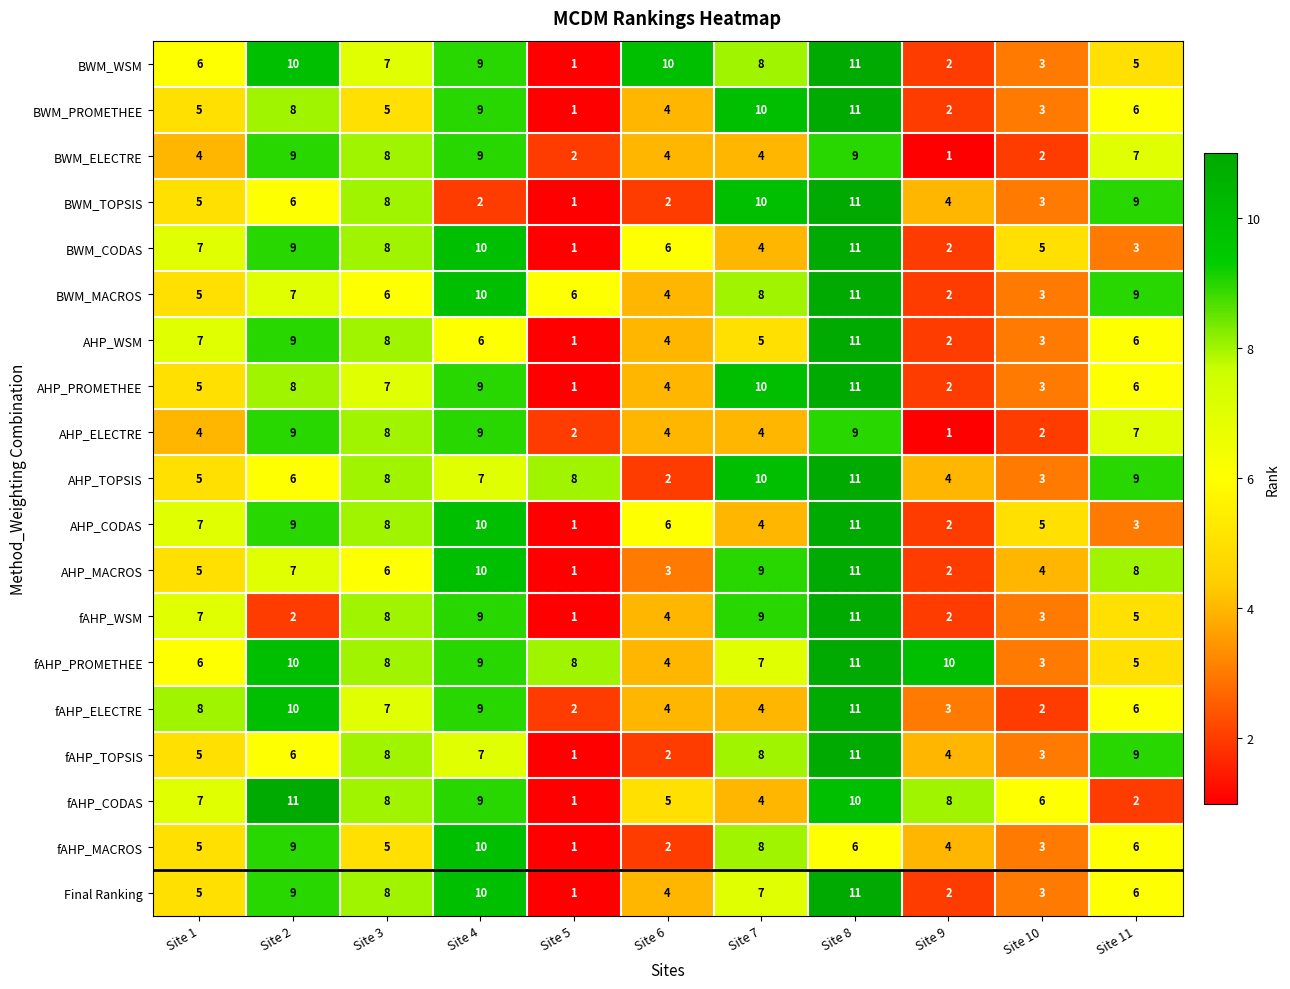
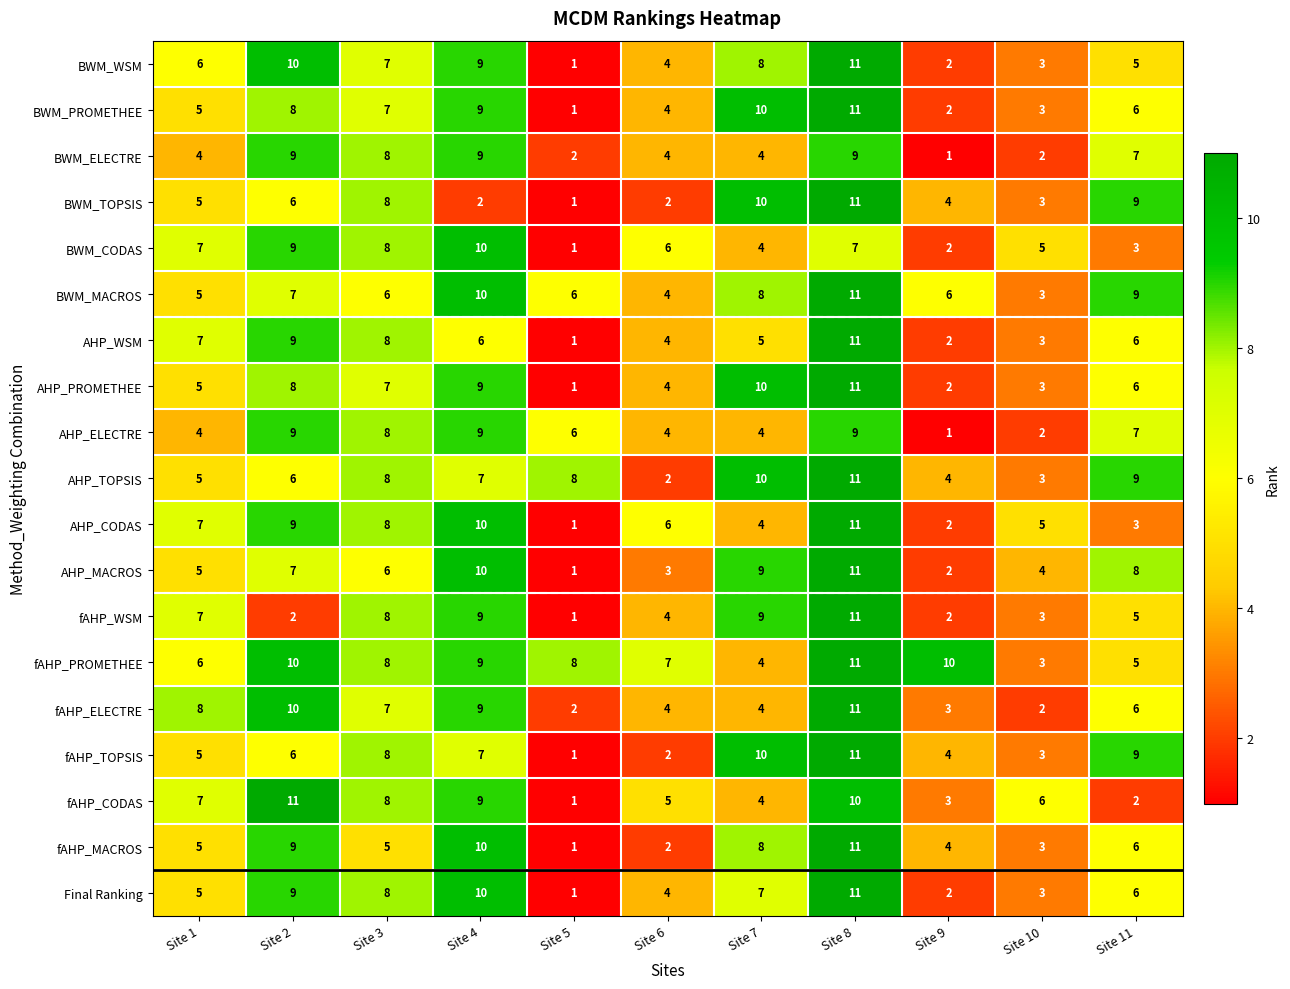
  {
    "BWM_WSM": {
      "Site 1": 6,
      "Site 2": 10,
      "Site 3": 7,
      "Site 4": 9,
      "Site 5": 1,
-     "Site 6": 10,
+     "Site 6": 4,
      "Site 7": 8,
      "Site 8": 11,
      "Site 9": 2,
      "Site 10": 3,
      "Site 11": 5
    },
    "BWM_PROMETHEE": {
      "Site 1": 5,
      "Site 2": 8,
-     "Site 3": 5,
+     "Site 3": 7,
      "Site 4": 9,
      "Site 5": 1,
      "Site 6": 4,
      "Site 7": 10,
      "Site 8": 11,
      "Site 9": 2,
      "Site 10": 3,
      "Site 11": 6
    },
    "BWM_CODAS": {
      "Site 1": 7,
      "Site 2": 9,
      "Site 3": 8,
      "Site 4": 10,
      "Site 5": 1,
      "Site 6": 6,
      "Site 7": 4,
-     "Site 8": 11,
+     "Site 8": 7,
      "Site 9": 2,
      "Site 10": 5,
      "Site 11": 3
    },
    "BWM_MACROS": {
      "Site 1": 5,
      "Site 2": 7,
      "Site 3": 6,
      "Site 4": 10,
      "Site 5": 6,
      "Site 6": 4,
      "Site 7": 8,
      "Site 8": 11,
-     "Site 9": 2,
+     "Site 9": 6,
      "Site 10": 3,
      "Site 11": 9
    },
    "AHP_ELECTRE": {
      "Site 1": 4,
      "Site 2": 9,
      "Site 3": 8,
      "Site 4": 9,
-     "Site 5": 2,
+     "Site 5": 6,
      "Site 6": 4,
      "Site 7": 4,
      "Site 8": 9,
      "Site 9": 1,
      "Site 10": 2,
      "Site 11": 7
    },
    "fAHP_PROMETHEE": {
      "Site 1": 6,
      "Site 2": 10,
      "Site 3": 8,
      "Site 4": 9,
      "Site 5": 8,
-     "Site 6": 4,
-     "Site 7": 7,
+     "Site 6": 7,
+     "Site 7": 4,
      "Site 8": 11,
      "Site 9": 10,
      "Site 10": 3,
      "Site 11": 5
    },
    "fAHP_TOPSIS": {
      "Site 1": 5,
      "Site 2": 6,
      "Site 3": 8,
      "Site 4": 7,
      "Site 5": 1,
      "Site 6": 2,
-     "Site 7": 8,
+     "Site 7": 10,
      "Site 8": 11,
      "Site 9": 4,
      "Site 10": 3,
      "Site 11": 9
    },
    "fAHP_CODAS": {
      "Site 1": 7,
      "Site 2": 11,
      "Site 3": 8,
      "Site 4": 9,
      "Site 5": 1,
      "Site 6": 5,
      "Site 7": 4,
      "Site 8": 10,
-     "Site 9": 8,
+     "Site 9": 3,
      "Site 10": 6,
      "Site 11": 2
    },
    "fAHP_MACROS": {
      "Site 1": 5,
      "Site 2": 9,
      "Site 3": 5,
      "Site 4": 10,
      "Site 5": 1,
      "Site 6": 2,
      "Site 7": 8,
-     "Site 8": 6,
+     "Site 8": 11,
      "Site 9": 4,
      "Site 10": 3,
      "Site 11": 6
    }
  }
